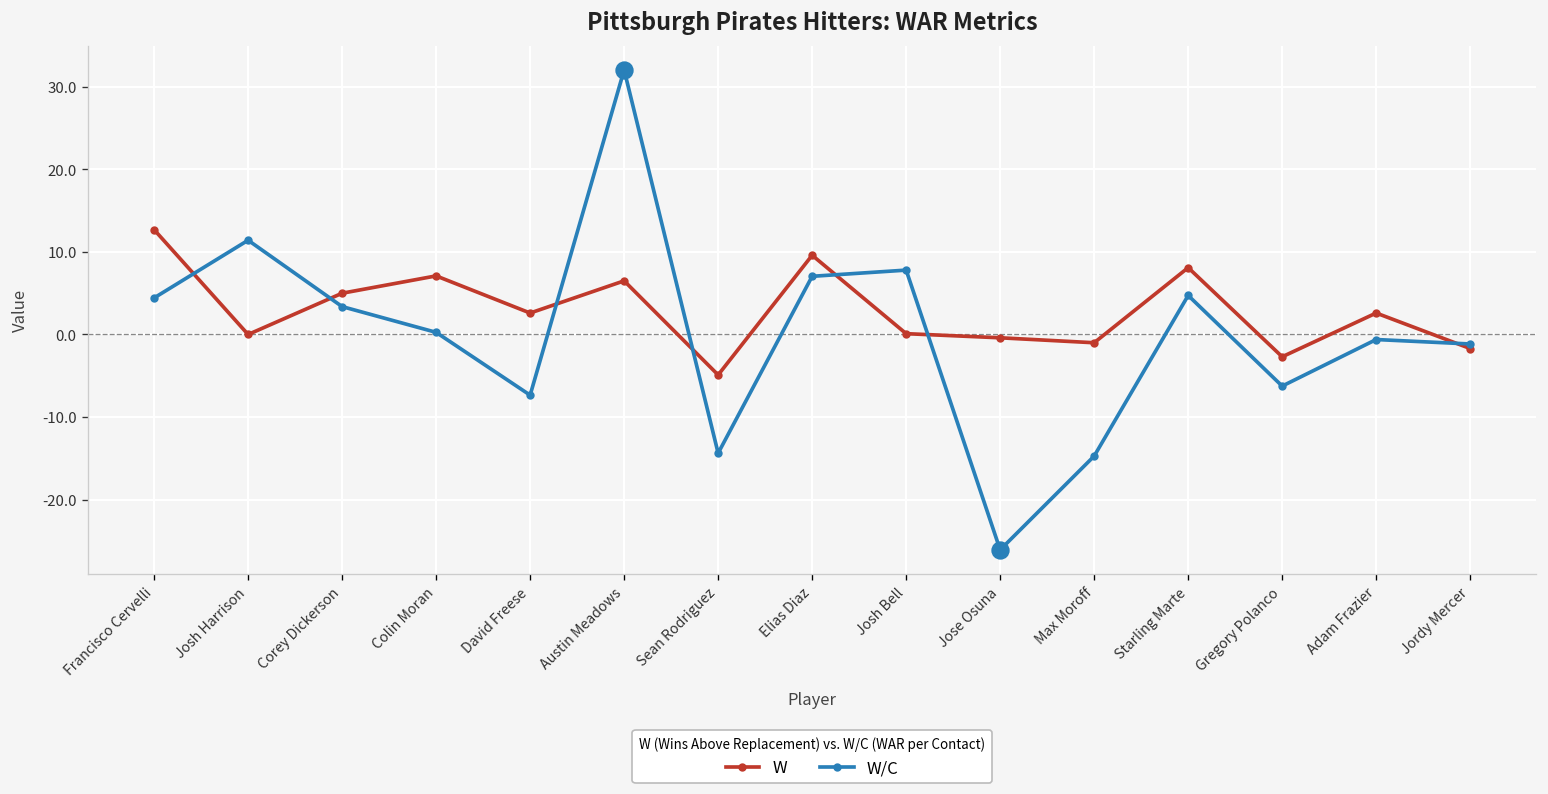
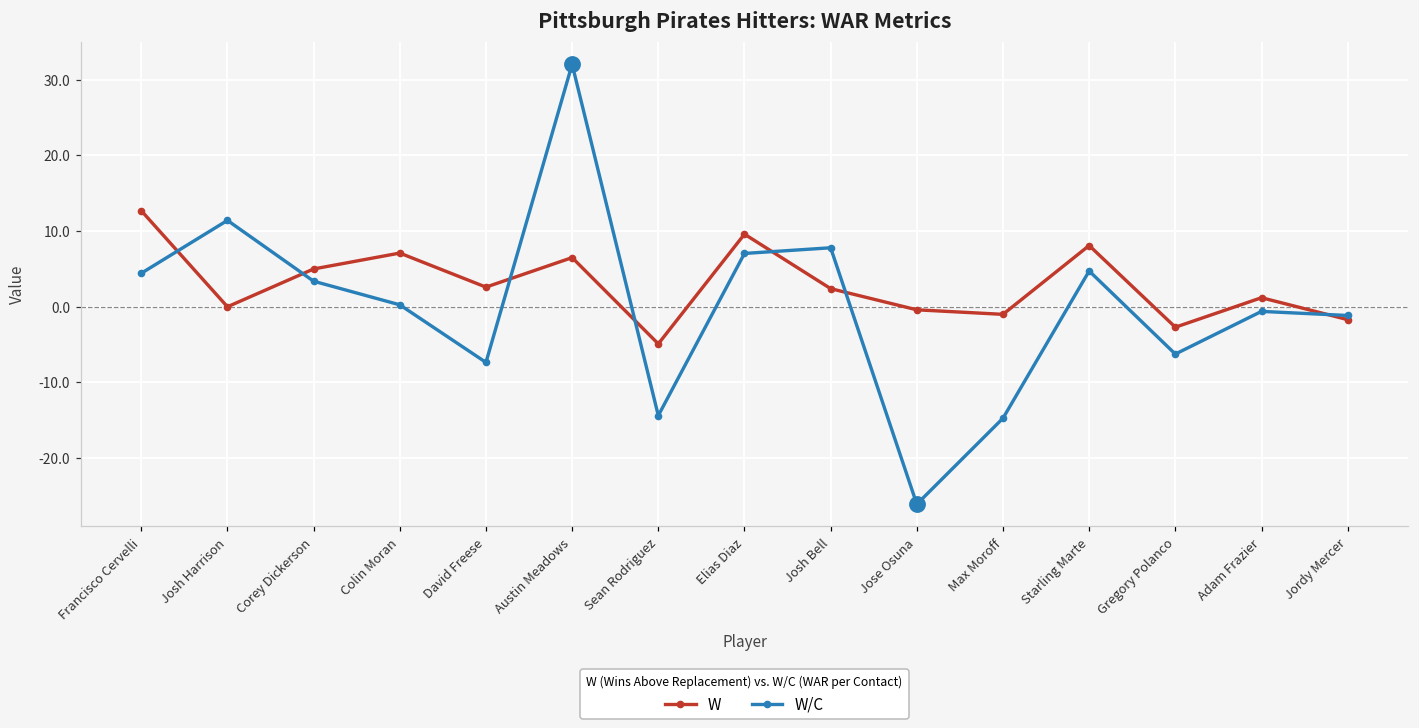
  {
    "W": {
      "Francisco Cervelli": 13,
      "Josh Harrison": 0,
      "Corey Dickerson": 5,
      "Colin Moran": 7,
      "David Freese": 3,
      "Austin Meadows": 7,
      "Sean Rodriguez": -5,
      "Elias Diaz": 10,
-     "Josh Bell": 0,
+     "Josh Bell": 2,
      "Jose Osuna": 0,
      "Max Moroff": -1,
      "Starling Marte": 8,
      "Gregory Polanco": -3,
-     "Adam Frazier": 3,
+     "Adam Frazier": 1,
      "Jordy Mercer": -2
    }
  }
